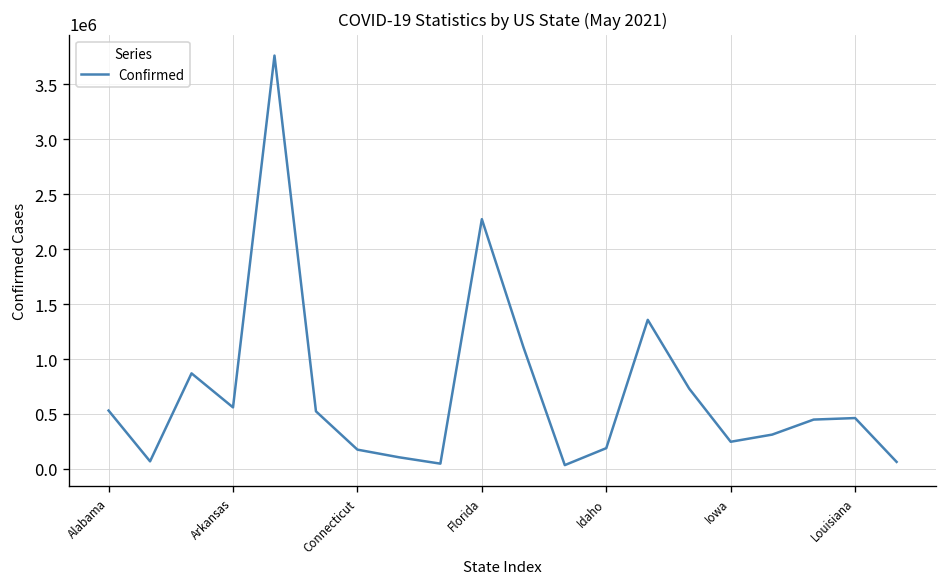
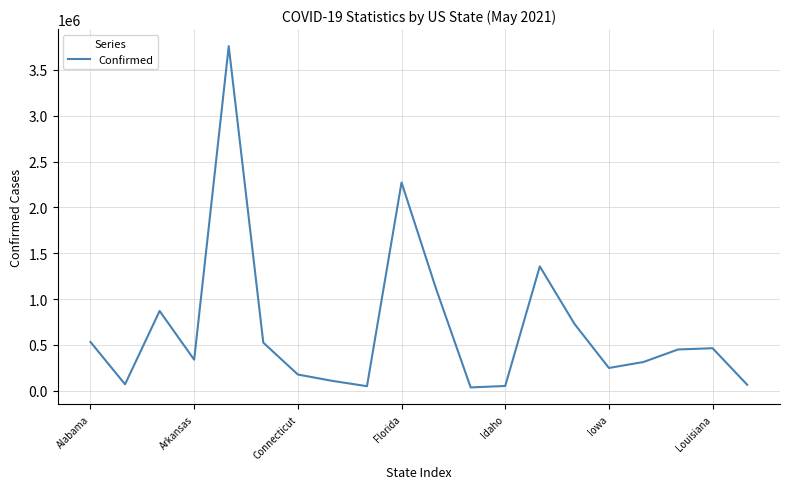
  {
    "Alabama": 500000,
-   "Arkansas": 600000,
+   "Arkansas": 300000,
    "Connecticut": 200000,
    "Florida": 2300000,
-   "Idaho": 200000,
+   "Idaho": 100000,
    "Iowa": 200000,
    "Louisiana": 500000
  }
